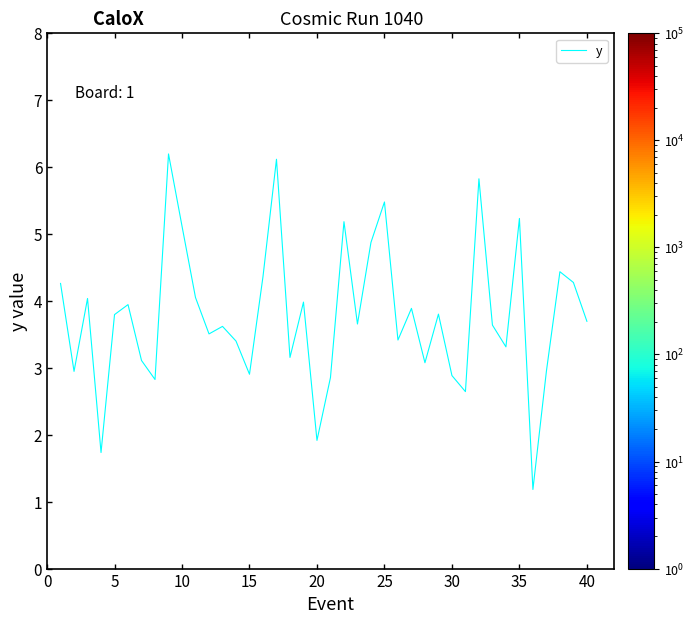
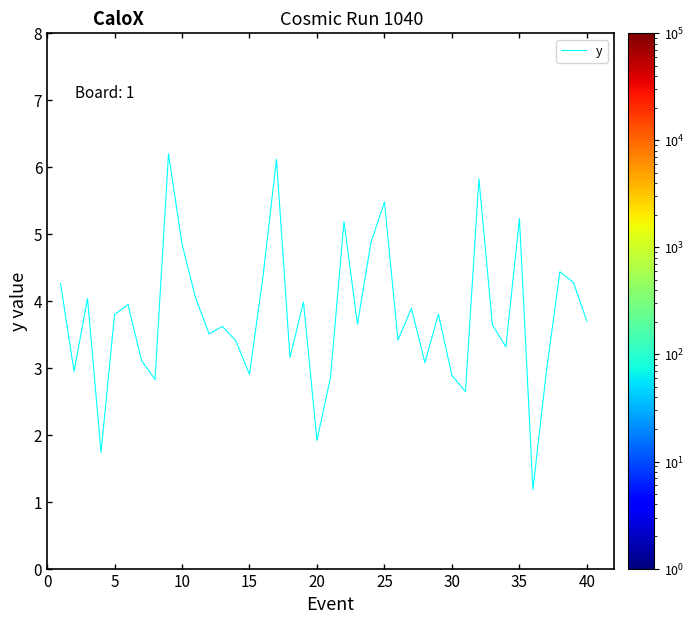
  {
    "5": 3.8,
-   "10": 5.1,
+   "10": 4.9,
    "15": 2.9,
    "20": 1.9,
    "25": 5.5,
    "30": 2.9,
    "35": 5.2,
    "40": 3.7
  }
